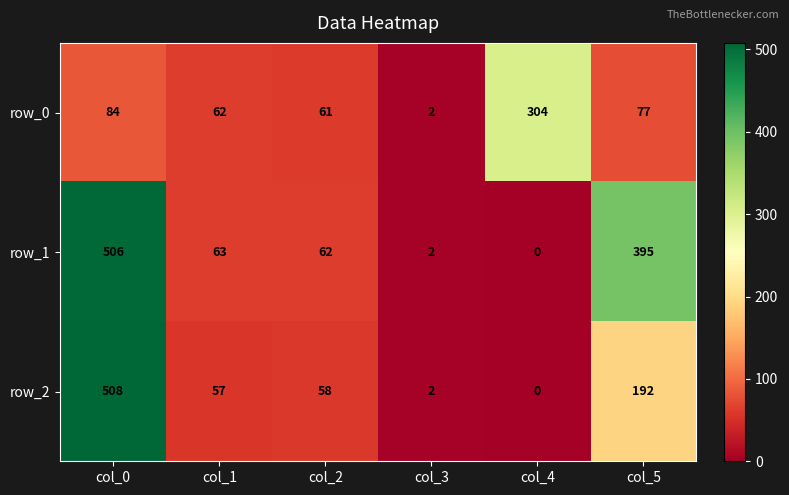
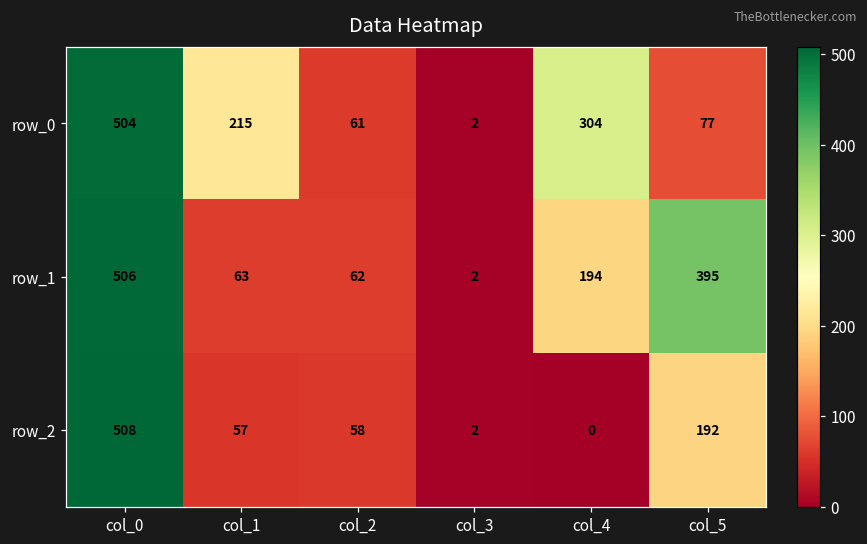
  {
    "row_0": {
-     "col_0": 84,
-     "col_1": 62,
+     "col_0": 504,
+     "col_1": 215,
      "col_2": 61,
      "col_3": 2,
      "col_4": 304,
      "col_5": 77
    },
    "row_1": {
      "col_0": 506,
      "col_1": 63,
      "col_2": 62,
      "col_3": 2,
-     "col_4": 0,
+     "col_4": 194,
      "col_5": 395
    },
    "row_2": {
      "col_0": 508,
      "col_1": 57,
      "col_2": 58,
      "col_3": 2,
      "col_4": 0,
      "col_5": 192
    }
  }
